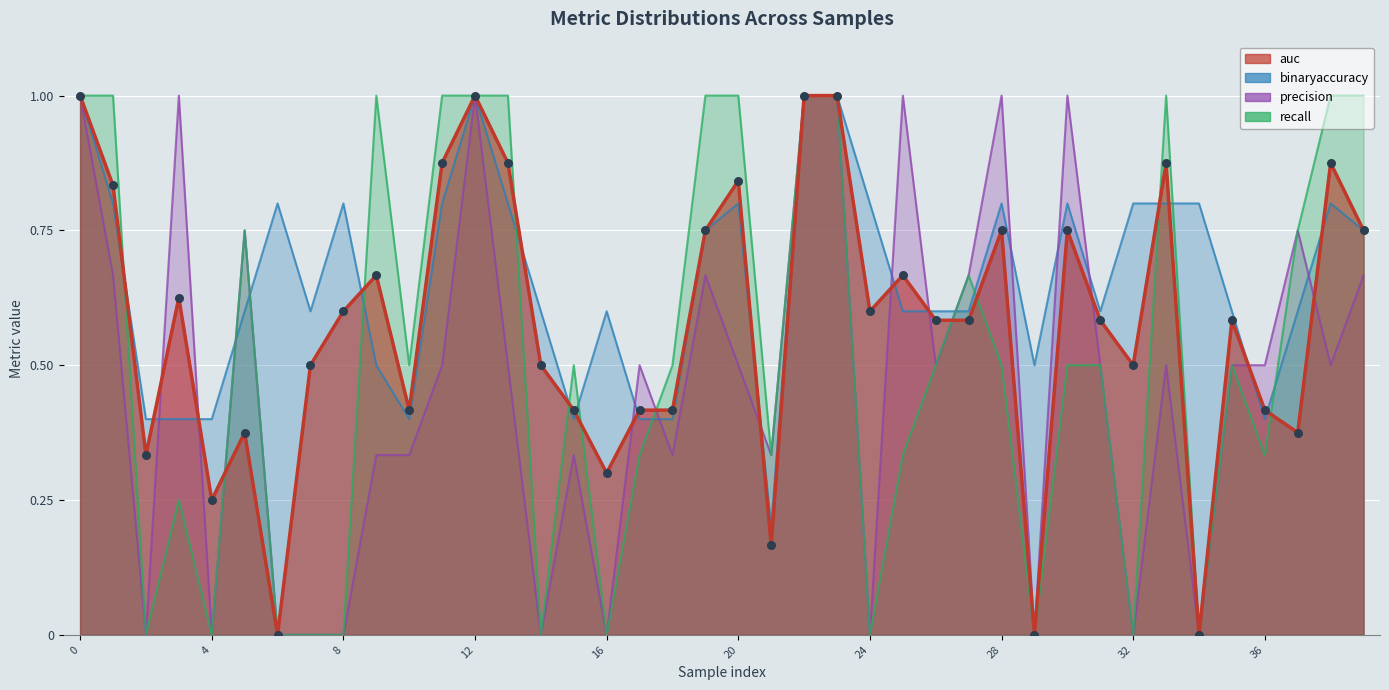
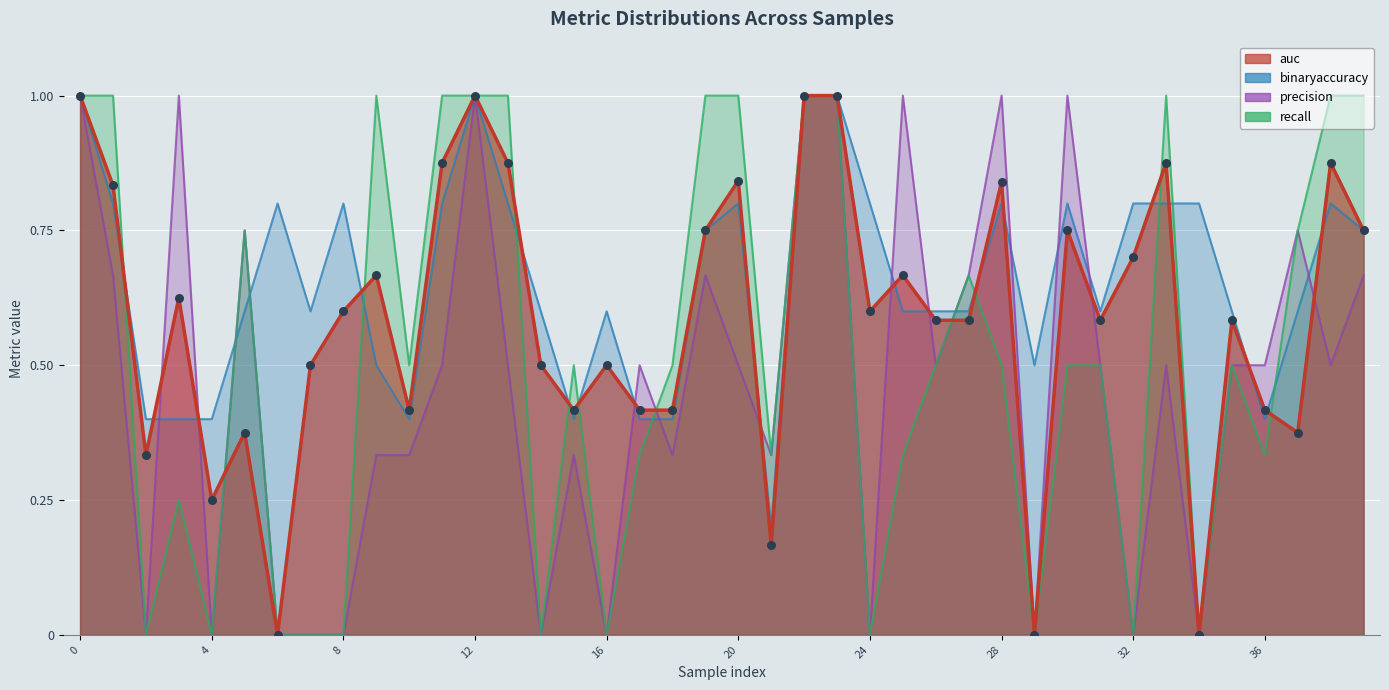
  {
    "auc": {
      "4": 0.25,
      "8": 0.60,
-     "16": 0.3,
+     "16": 0.5,
      "20": 0.84,
      "24": 0.60,
-     "28": 0.75,
-     "32": 0.5,
+     "28": 0.84,
+     "32": 0.7,
      "36": 0.42
    }
  }
